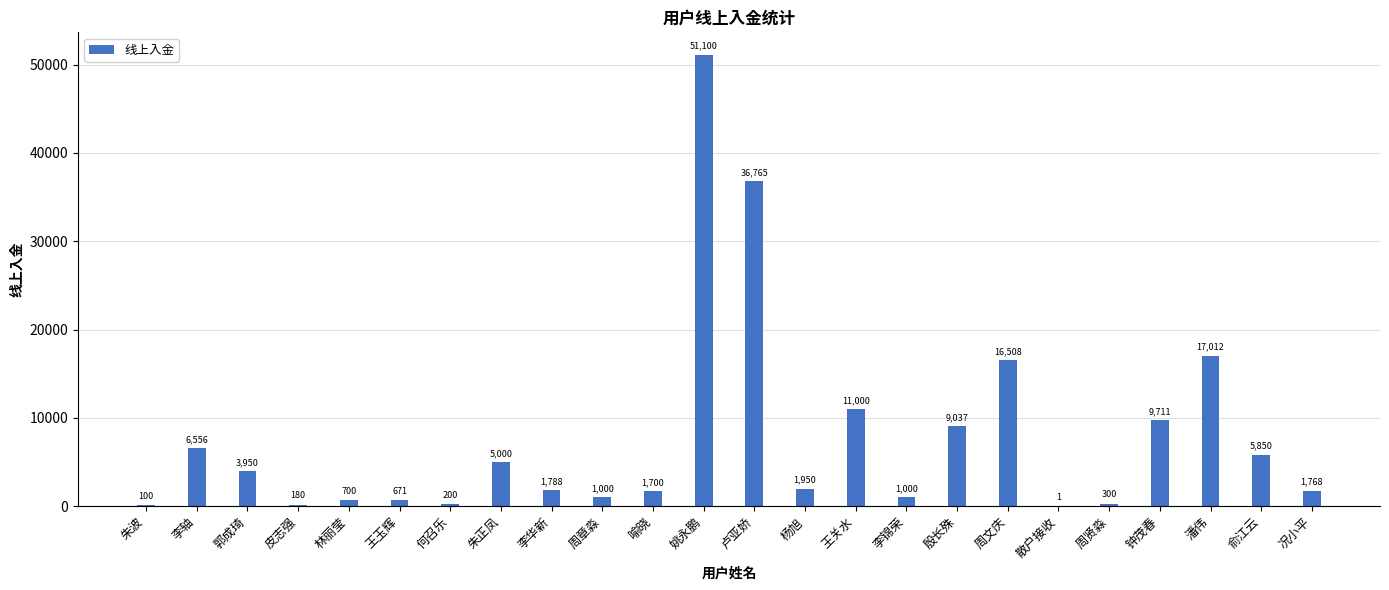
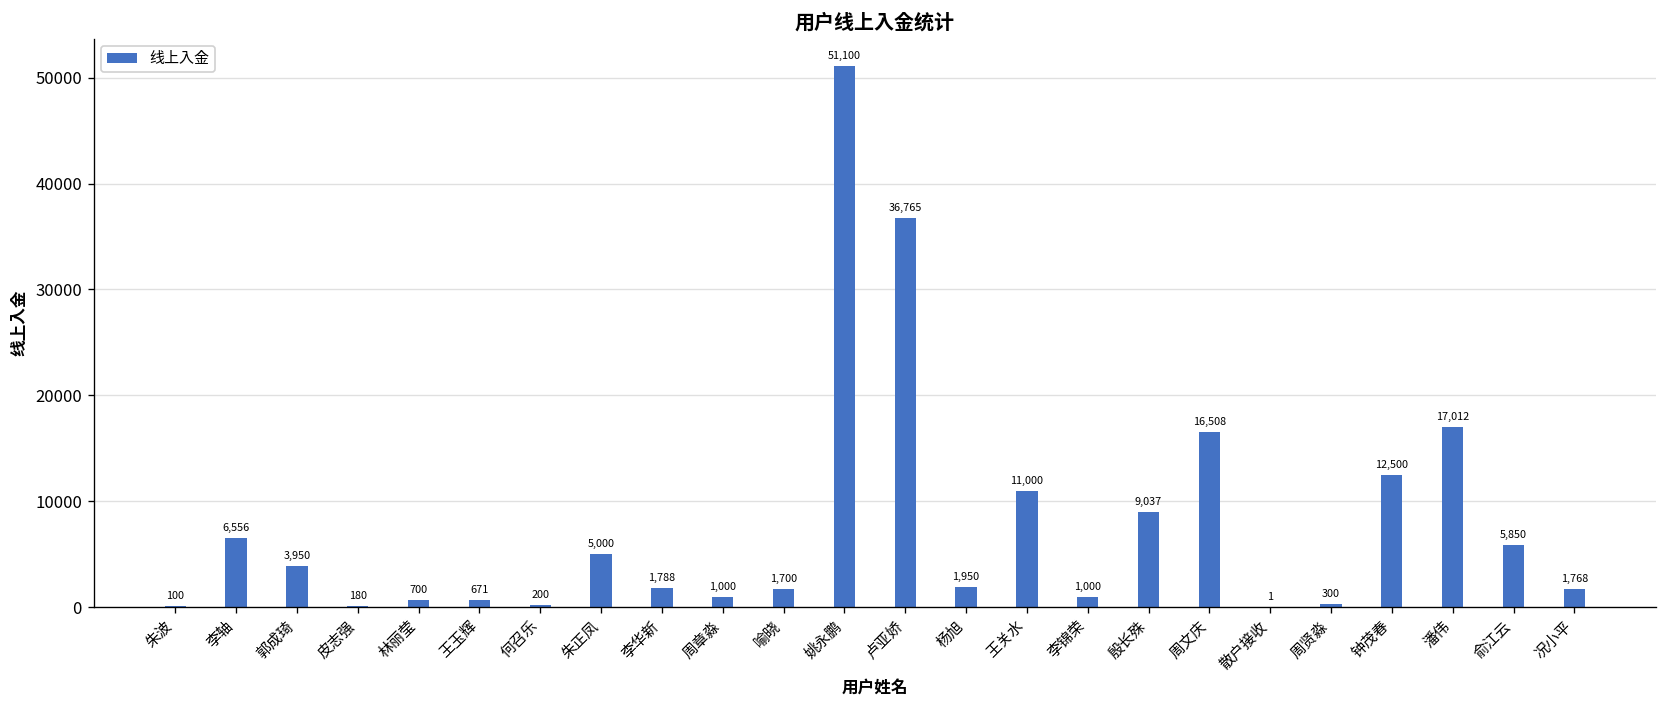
  {
    "朱波": "100",
    "李轴": "6,556",
    "郭成琦": "3,950",
    "皮志强": "180",
    "林丽莹": "700",
    "王玉辉": "671",
    "何召乐": "200",
    "朱正凤": "5,000",
    "李华新": "1,788",
    "周章淼": "1,000",
    "喻晓": "1,700",
    "姚永鹏": "51,100",
    "卢亚娇": "36,765",
    "杨旭": "1,950",
    "王关水": "11,000",
    "李锦荣": "1,000",
    "殷长殊": "9,037",
    "周文庆": "16,508",
    "散户接收": "1",
    "周贤淼": "300",
-   "钟茂春": "9,711",
+   "钟茂春": "12,500",
    "潘伟": "17,012",
    "俞江云": "5,850",
    "况小平": "1,768"
  }
